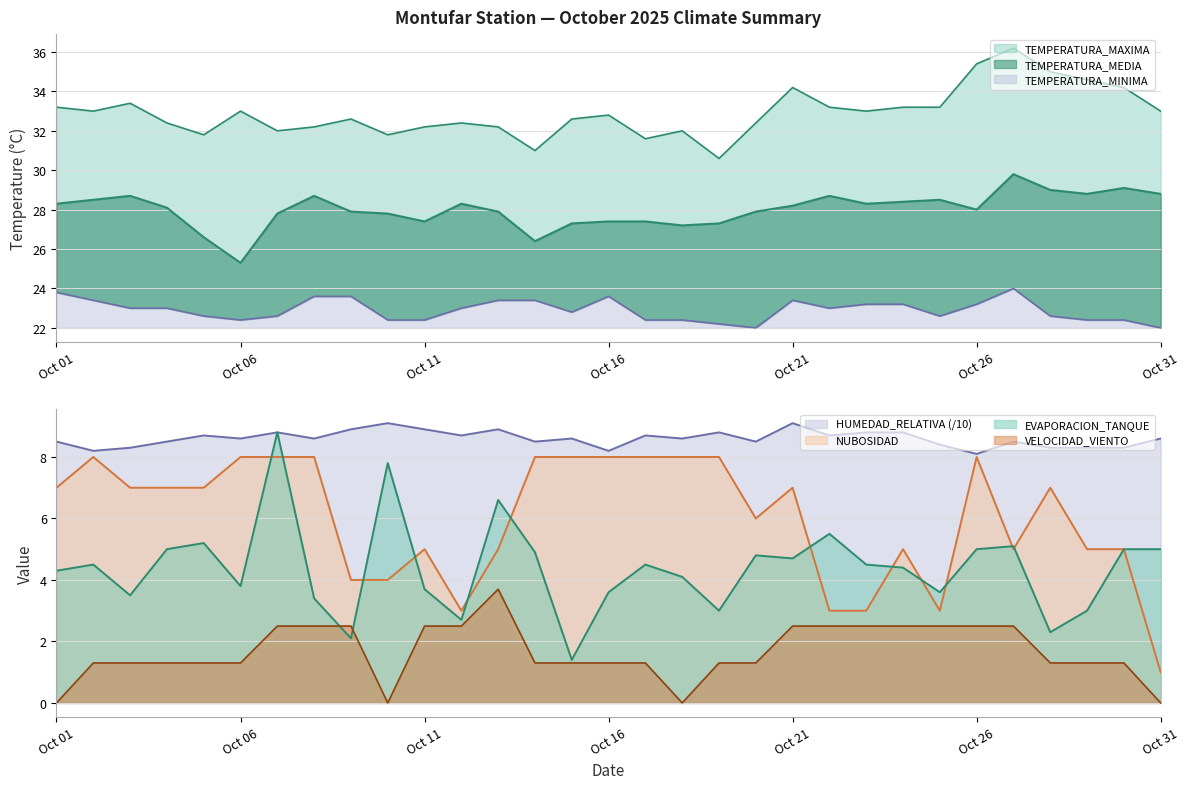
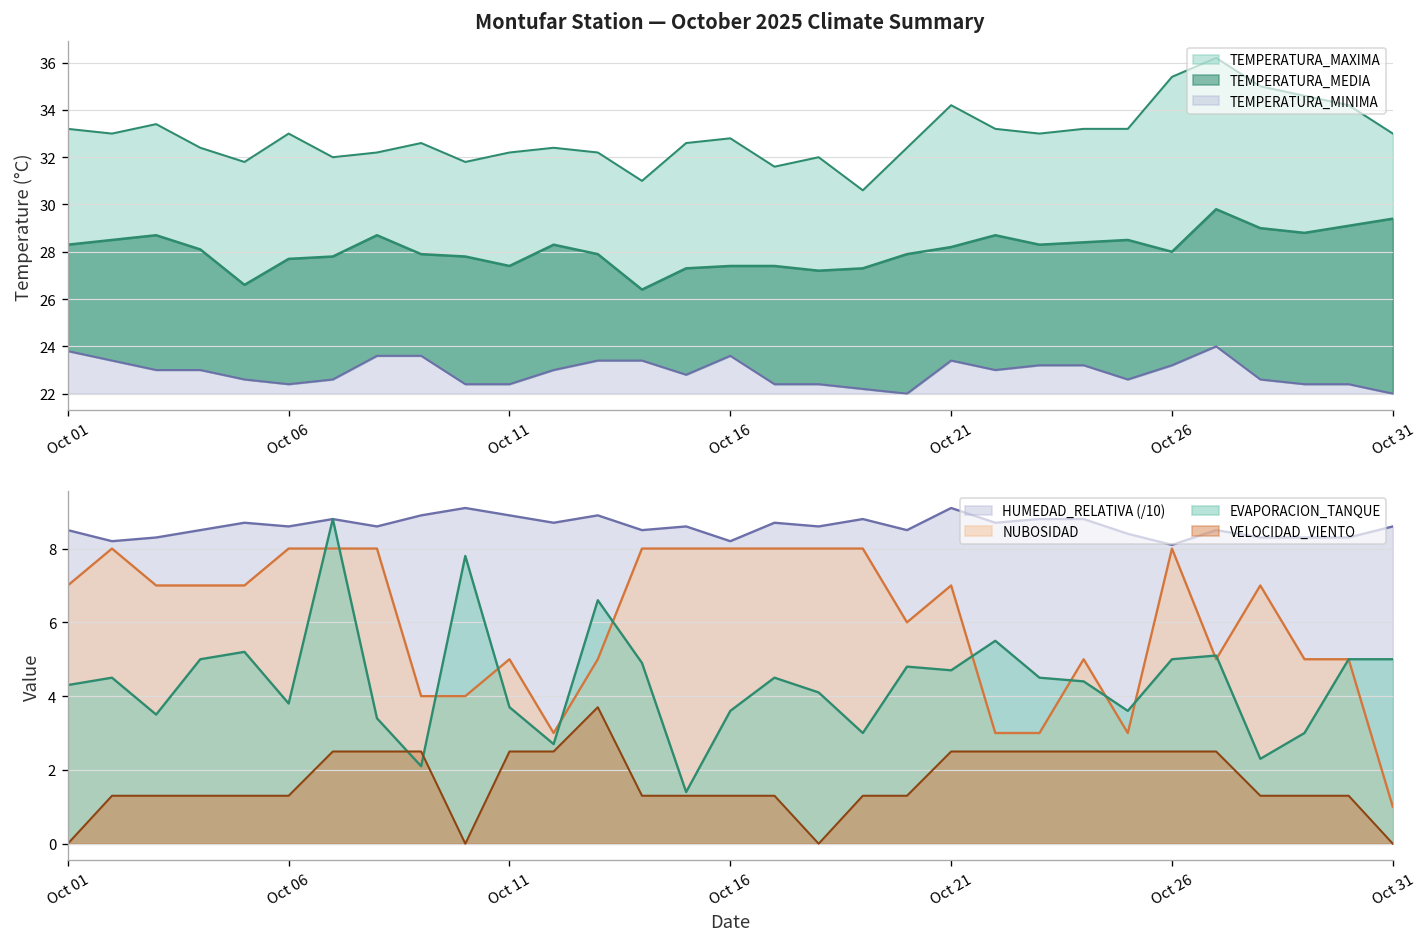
  {
    "Montufar Station — October 2025 Climate Summary": {
      "TEMPERATURA_MEDIA": {
        "Oct 01": 28.3,
-       "Oct 06": 25.3,
+       "Oct 06": 27.7,
        "Oct 11": 27.4,
        "Oct 16": 27.4,
        "Oct 21": 28.2,
        "Oct 26": 28.0,
-       "Oct 31": 28.8
+       "Oct 31": 29.4
      }
    }
  }
